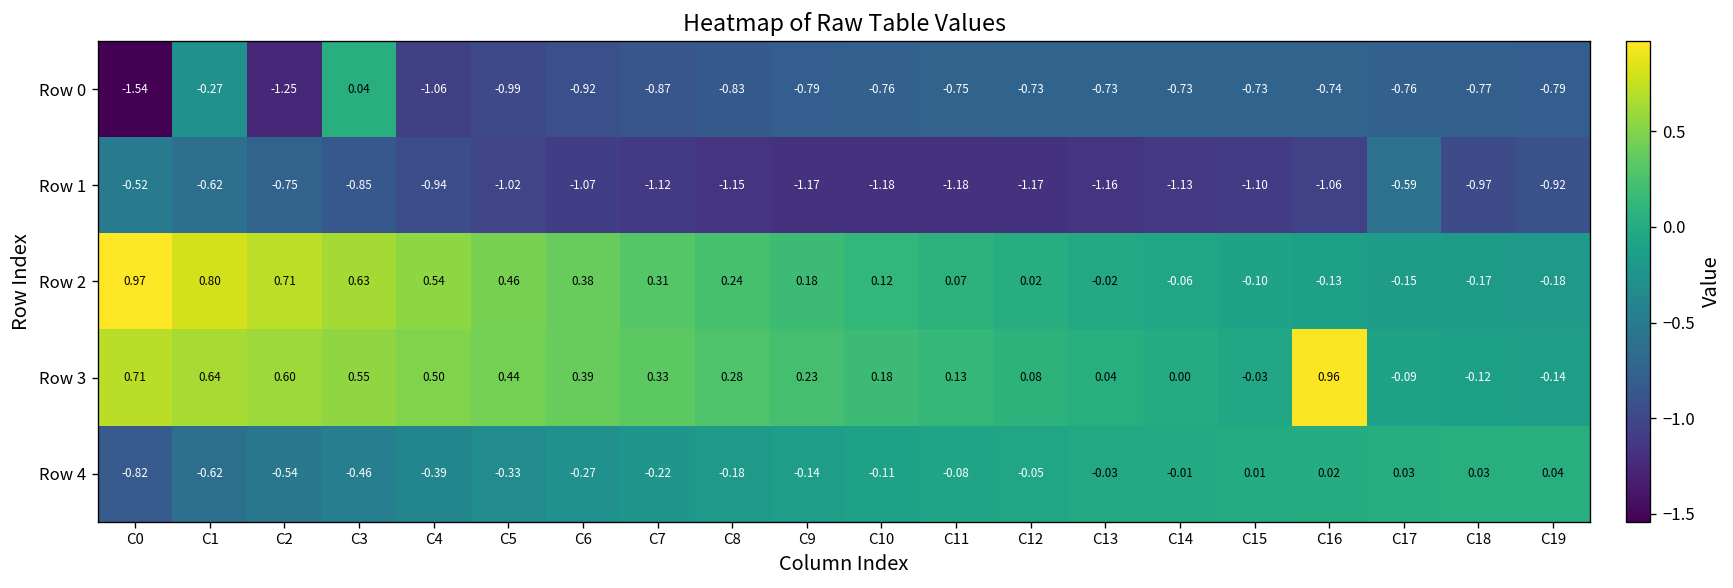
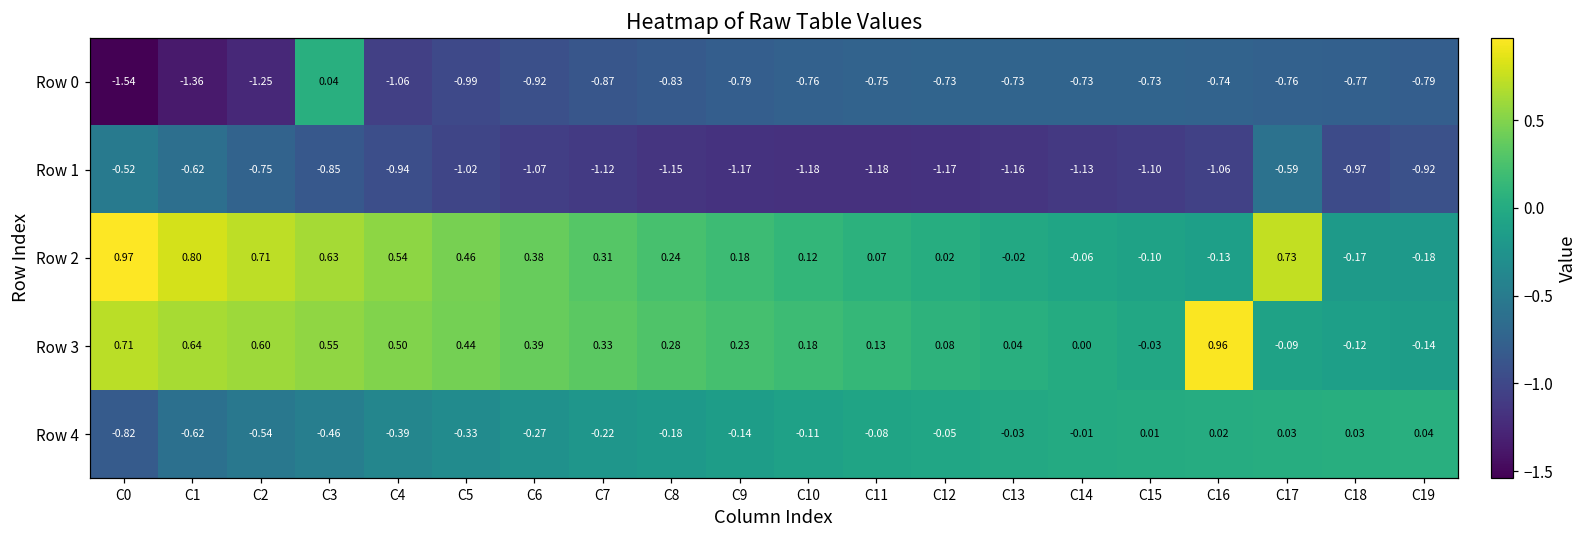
  {
    "Row 0": {
      "C0": -1.54,
-     "C1": -0.27,
+     "C1": -1.36,
      "C2": -1.25,
      "C3": 0.04,
      "C4": -1.06,
      "C5": -0.99,
      "C6": -0.92,
      "C7": -0.87,
      "C8": -0.83,
      "C9": -0.79,
      "C10": -0.76,
      "C11": -0.75,
      "C12": -0.73,
      "C13": -0.73,
      "C14": -0.73,
      "C15": -0.73,
      "C16": -0.74,
      "C17": -0.76,
      "C18": -0.77,
      "C19": -0.79
    },
    "Row 1": {
      "C0": -0.52,
      "C1": -0.62,
      "C2": -0.75,
      "C3": -0.85,
      "C4": -0.94,
      "C5": -1.02,
      "C6": -1.07,
      "C7": -1.12,
      "C8": -1.15,
      "C9": -1.17,
      "C10": -1.18,
      "C11": -1.18,
      "C12": -1.17,
      "C13": -1.16,
      "C14": -1.13,
      "C15": -1.10,
      "C16": -1.06,
      "C17": -0.59,
      "C18": -0.97,
      "C19": -0.92
    },
    "Row 2": {
      "C0": 0.97,
      "C1": 0.80,
      "C2": 0.71,
      "C3": 0.63,
      "C4": 0.54,
      "C5": 0.46,
      "C6": 0.38,
      "C7": 0.31,
      "C8": 0.24,
      "C9": 0.18,
      "C10": 0.12,
      "C11": 0.07,
      "C12": 0.02,
      "C13": -0.02,
      "C14": -0.06,
      "C15": -0.10,
      "C16": -0.13,
-     "C17": -0.15,
+     "C17": 0.73,
      "C18": -0.17,
      "C19": -0.18
    },
    "Row 3": {
      "C0": 0.71,
      "C1": 0.64,
      "C2": 0.60,
      "C3": 0.55,
      "C4": 0.50,
      "C5": 0.44,
      "C6": 0.39,
      "C7": 0.33,
      "C8": 0.28,
      "C9": 0.23,
      "C10": 0.18,
      "C11": 0.13,
      "C12": 0.08,
      "C13": 0.04,
      "C14": 0.00,
      "C15": -0.03,
      "C16": 0.96,
      "C17": -0.09,
      "C18": -0.12,
      "C19": -0.14
    },
    "Row 4": {
      "C0": -0.82,
      "C1": -0.62,
      "C2": -0.54,
      "C3": -0.46,
      "C4": -0.39,
      "C5": -0.33,
      "C6": -0.27,
      "C7": -0.22,
      "C8": -0.18,
      "C9": -0.14,
      "C10": -0.11,
      "C11": -0.08,
      "C12": -0.05,
      "C13": -0.03,
      "C14": -0.01,
      "C15": 0.01,
      "C16": 0.02,
      "C17": 0.03,
      "C18": 0.03,
      "C19": 0.04
    }
  }
